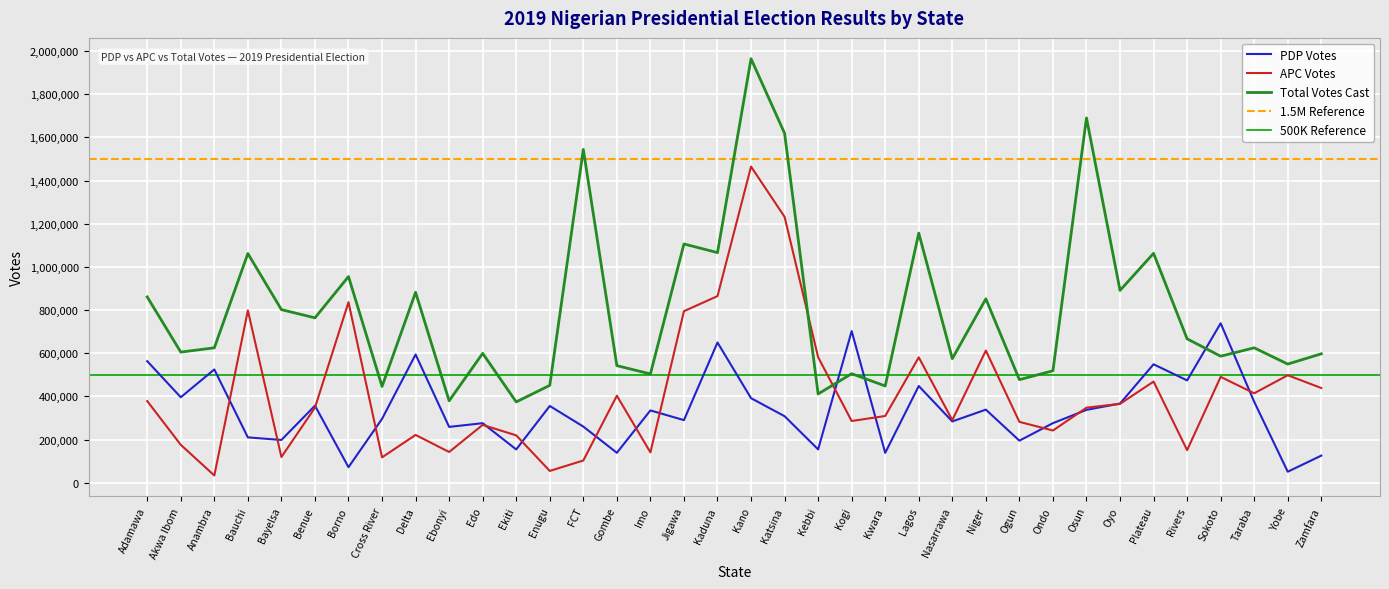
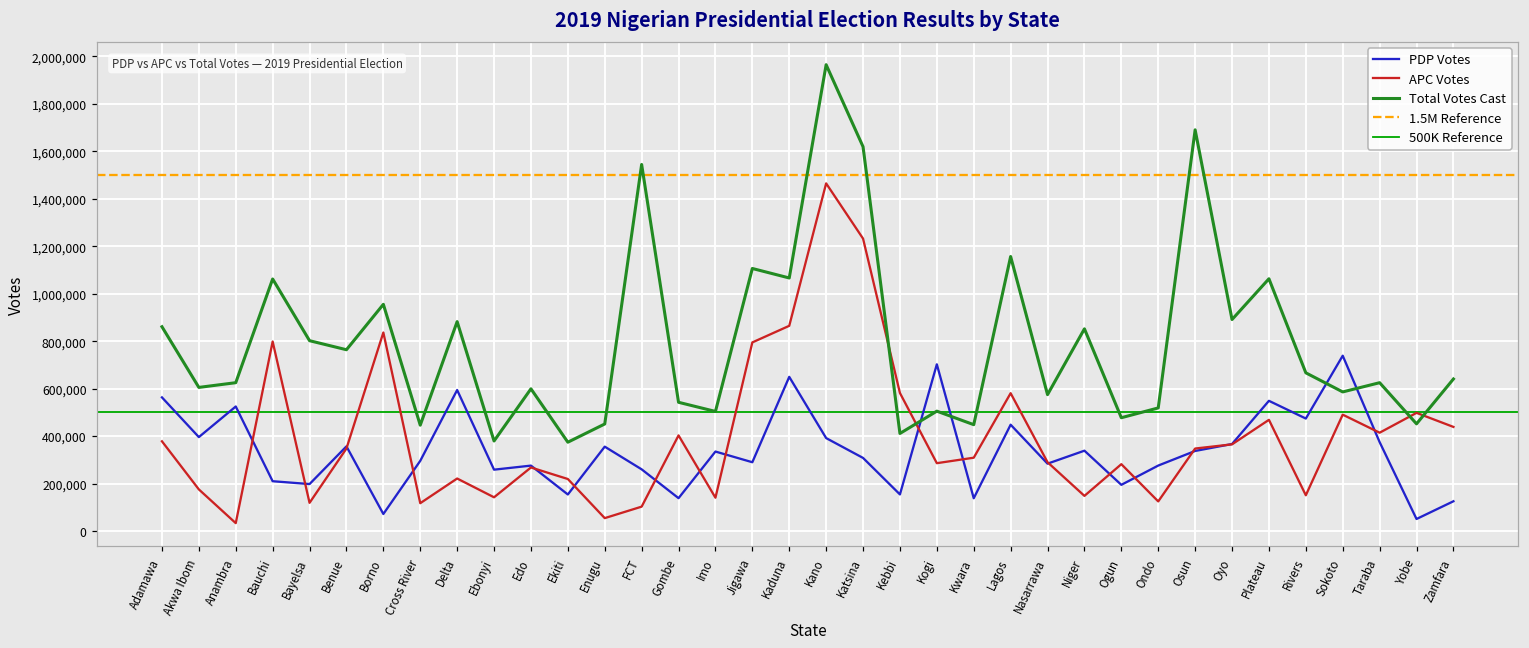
  {
    "PDP Votes": {
      "Adamawa": "560,000",
      "Akwa Ibom": "400,000",
      "Anambra": "520,000",
      "Bauchi": "210,000",
      "Bayelsa": "200,000",
      "Borno": "70,000",
      "Cross River": "300,000",
      "Delta": "590,000",
      "Ebonyi": "260,000",
      "Ekiti": "150,000",
      "Enugu": "360,000",
      "FCT": "260,000",
      "Gombe": "140,000",
      "Imo": "330,000",
      "Jigawa": "290,000",
      "Kaduna": "650,000",
      "Kano": "390,000",
      "Katsina": "310,000",
      "Kebbi": "150,000",
      "Kogi": "700,000",
      "Kwara": "140,000",
      "Lagos": "450,000",
      "Niger": "340,000",
      "Ogun": "190,000",
      "Ondo": "280,000",
      "Plateau": "550,000",
      "Rivers": "470,000",
      "Sokoto": "740,000",
      "Taraba": "370,000",
      "Yobe": "50,000",
      "Zamfara": "130,000"
    },
    "APC Votes": {
      "Adamawa": "380,000",
      "Akwa Ibom": "180,000",
      "Anambra": "30,000",
      "Bauchi": "800,000",
      "Bayelsa": "120,000",
      "Borno": "840,000",
      "Cross River": "120,000",
      "Delta": "220,000",
      "Ebonyi": "140,000",
      "Ekiti": "220,000",
      "Enugu": "50,000",
      "FCT": "100,000",
      "Gombe": "400,000",
      "Imo": "140,000",
      "Jigawa": "790,000",
      "Kaduna": "860,000",
      "Kano": "1,460,000",
      "Katsina": "1,230,000",
      "Kebbi": "580,000",
      "Kogi": "290,000",
      "Kwara": "310,000",
      "Lagos": "580,000",
-     "Niger": "610,000",
+     "Niger": "150,000",
      "Ogun": "280,000",
-     "Ondo": "240,000",
+     "Ondo": "120,000",
      "Plateau": "470,000",
      "Rivers": "150,000",
      "Sokoto": "490,000",
      "Taraba": "410,000",
      "Yobe": "500,000",
      "Zamfara": "440,000"
    },
    "Total Votes Cast": {
      "Adamawa": "860,000",
      "Akwa Ibom": "610,000",
      "Anambra": "630,000",
      "Bauchi": "1,060,000",
      "Bayelsa": "800,000",
      "Benue": "760,000",
      "Borno": "960,000",
      "Cross River": "450,000",
      "Delta": "880,000",
      "Ebonyi": "380,000",
      "Edo": "600,000",
      "Ekiti": "370,000",
      "Enugu": "450,000",
      "FCT": "1,540,000",
      "Gombe": "540,000",
      "Imo": "500,000",
      "Jigawa": "1,110,000",
      "Kaduna": "1,070,000",
      "Kano": "1,960,000",
      "Katsina": "1,620,000",
      "Kebbi": "410,000",
      "Kogi": "510,000",
      "Kwara": "450,000",
      "Lagos": "1,160,000",
      "Nasarrawa": "570,000",
      "Niger": "850,000",
      "Ogun": "480,000",
      "Ondo": "520,000",
      "Osun": "1,690,000",
      "Oyo": "890,000",
      "Plateau": "1,060,000",
      "Rivers": "670,000",
      "Sokoto": "590,000",
      "Taraba": "630,000",
-     "Yobe": "550,000",
-     "Zamfara": "600,000"
+     "Yobe": "450,000",
+     "Zamfara": "640,000"
    }
  }
